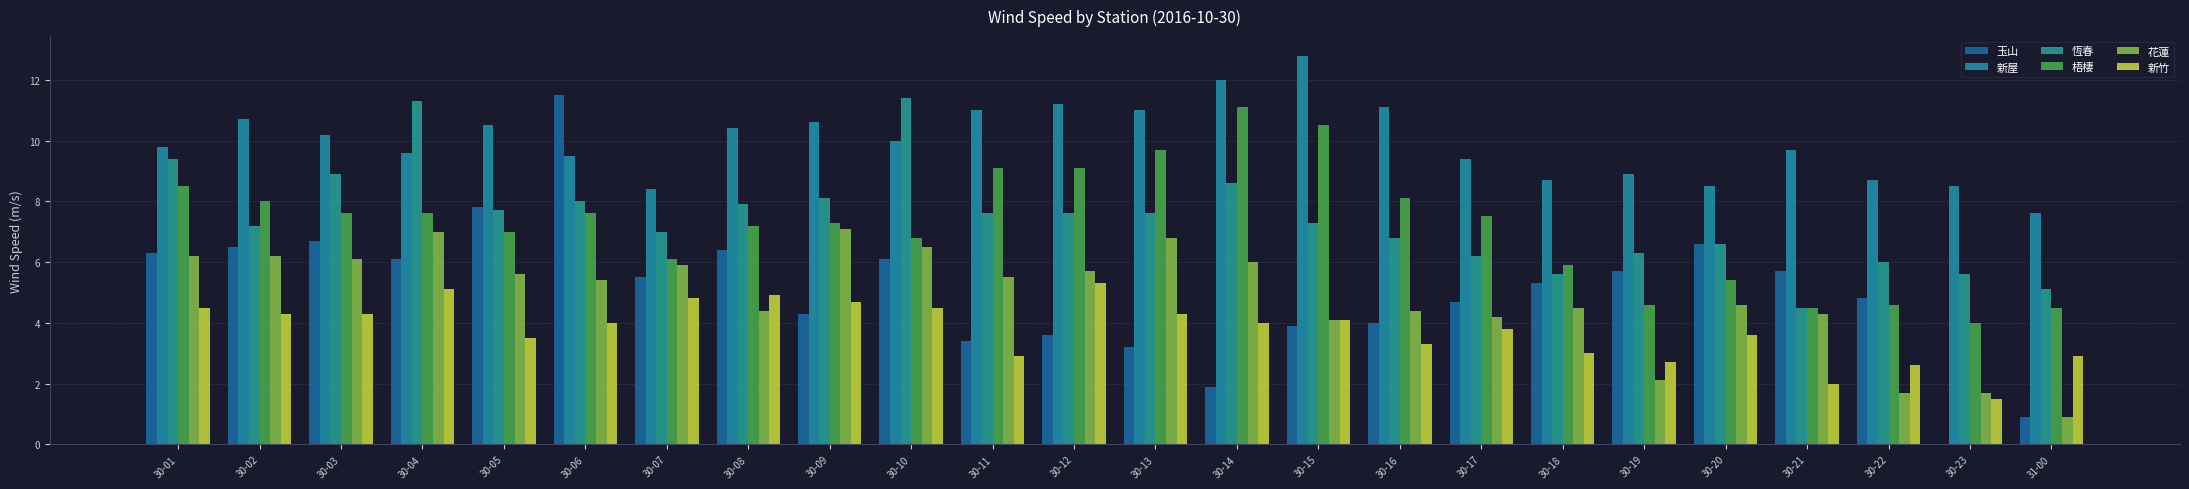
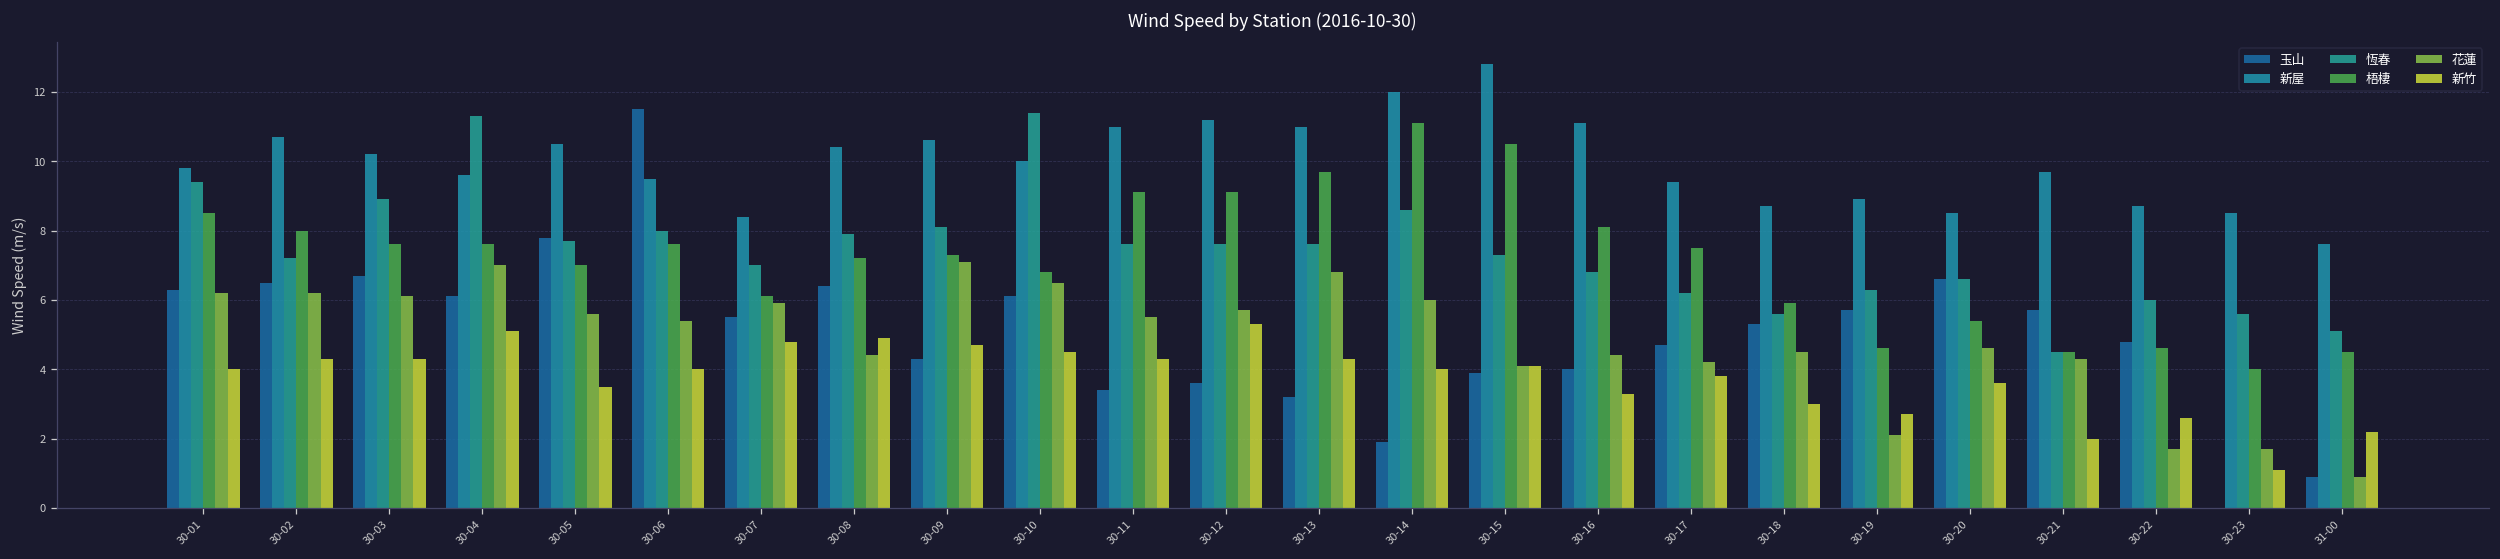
  {
    "梧棲": {
      "30-01": 8.5,
      "30-02": 8.0,
      "30-03": 7.6,
      "30-04": 7.6,
      "30-05": 7.0,
      "30-06": 7.6,
      "30-07": 6.1,
      "30-08": 7.2,
      "30-09": 7.3,
      "30-10": 6.8,
      "30-11": 9.1,
      "30-12": 9.1,
      "30-13": 9.7,
      "30-14": 11.1,
      "30-15": 10.5,
      "30-16": 8.1,
      "30-17": 7.5,
      "30-18": 5.9,
      "30-19": 4.6,
      "30-20": 5.4,
      "30-21": 4.5,
      "30-22": 4.6,
      "30-23": 4.0,
      "31-00": 4.5
    },
    "花蓮": {
      "30-01": 6.2,
      "30-02": 6.2,
      "30-03": 6.1,
      "30-04": 7.0,
      "30-05": 5.6,
      "30-06": 5.4,
      "30-07": 5.9,
      "30-08": 4.4,
      "30-09": 7.1,
      "30-10": 6.5,
      "30-11": 5.5,
      "30-12": 5.7,
      "30-13": 6.8,
      "30-14": 6.0,
      "30-15": 4.1,
      "30-16": 4.4,
      "30-17": 4.2,
      "30-18": 4.5,
      "30-19": 2.1,
      "30-20": 4.6,
      "30-21": 4.3,
      "30-22": 1.7,
      "30-23": 1.7,
      "31-00": 0.9
    },
    "新竹": {
-     "30-01": 4.5,
+     "30-01": 4.0,
      "30-02": 4.3,
      "30-03": 4.3,
      "30-04": 5.1,
      "30-05": 3.5,
      "30-06": 4.0,
      "30-07": 4.8,
      "30-08": 4.9,
      "30-09": 4.7,
      "30-10": 4.5,
-     "30-11": 2.9,
+     "30-11": 4.3,
      "30-12": 5.3,
      "30-13": 4.3,
      "30-14": 4.0,
      "30-15": 4.1,
      "30-16": 3.3,
      "30-17": 3.8,
      "30-18": 3.0,
      "30-19": 2.7,
      "30-20": 3.6,
      "30-21": 2.0,
      "30-22": 2.6,
-     "30-23": 1.5,
-     "31-00": 2.9
+     "30-23": 1.1,
+     "31-00": 2.2
    }
  }
